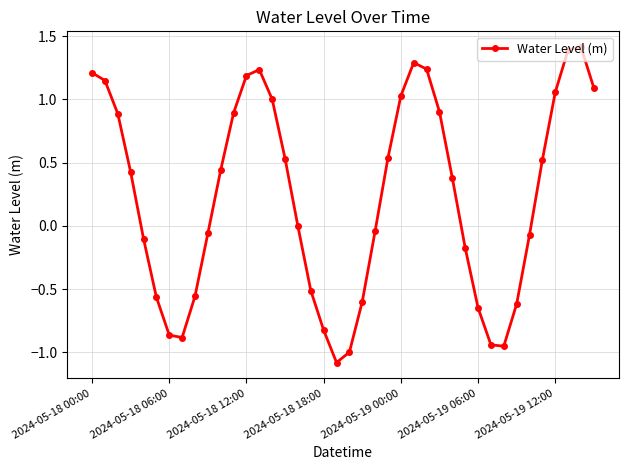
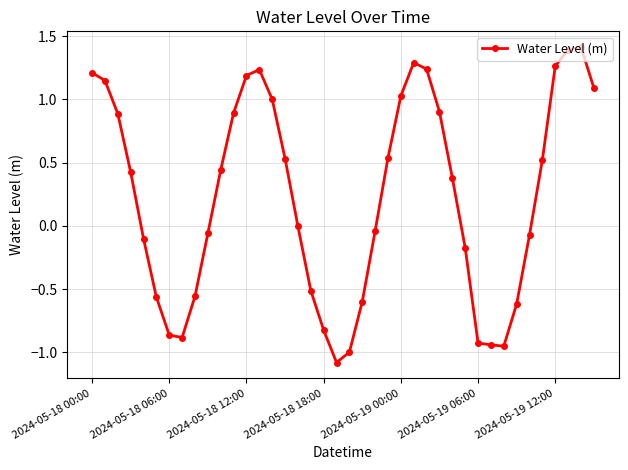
  {
    "2024-05-18 00:00": 1.21,
    "2024-05-18 06:00": -0.86,
    "2024-05-18 12:00": 1.19,
    "2024-05-18 18:00": -0.83,
    "2024-05-19 00:00": 1.03,
-   "2024-05-19 06:00": -0.65,
-   "2024-05-19 12:00": 1.06
+   "2024-05-19 06:00": -0.93,
+   "2024-05-19 12:00": 1.26
  }
